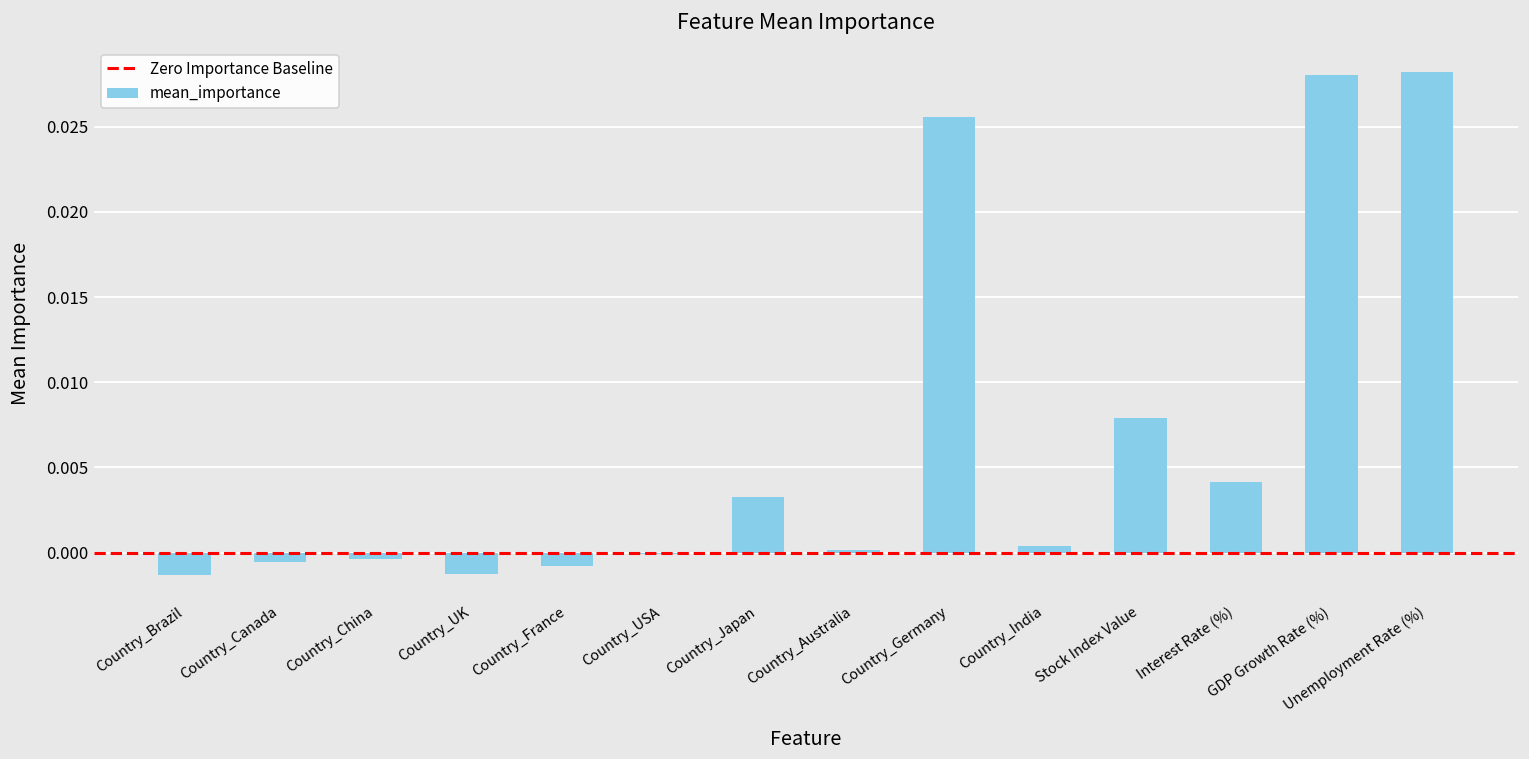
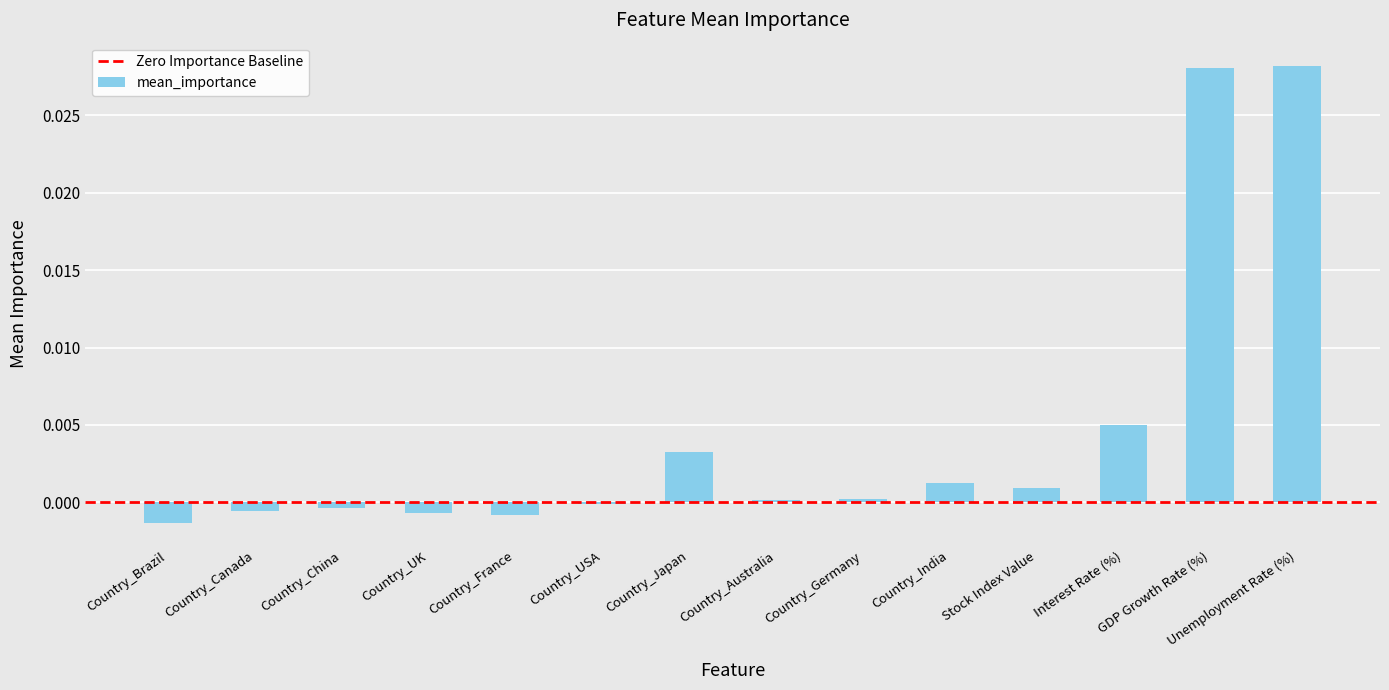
  {
    "Country_Brazil": -0.0013,
    "Country_Canada": -0.0005,
    "Country_China": -0.0004,
-   "Country_UK": -0.0012,
+   "Country_UK": -0.0007,
    "Country_France": -0.0008,
    "Country_Japan": 0.0032,
    "Country_Australia": 0.0002,
-   "Country_Germany": 0.0256,
-   "Country_India": 0.0004,
-   "Stock Index Value": 0.0079,
-   "Interest Rate (%)": 0.0042,
+   "Country_Germany": 0.0002,
+   "Country_India": 0.0013,
+   "Stock Index Value": 0.0009,
+   "Interest Rate (%)": 0.0050,
    "GDP Growth Rate (%)": 0.0281,
    "Unemployment Rate (%)": 0.0282
  }
